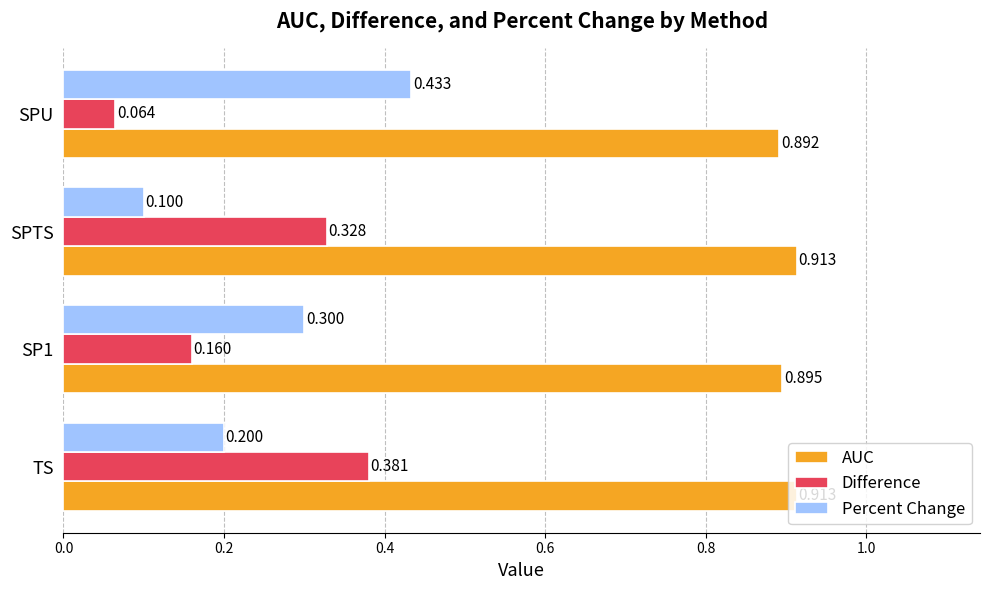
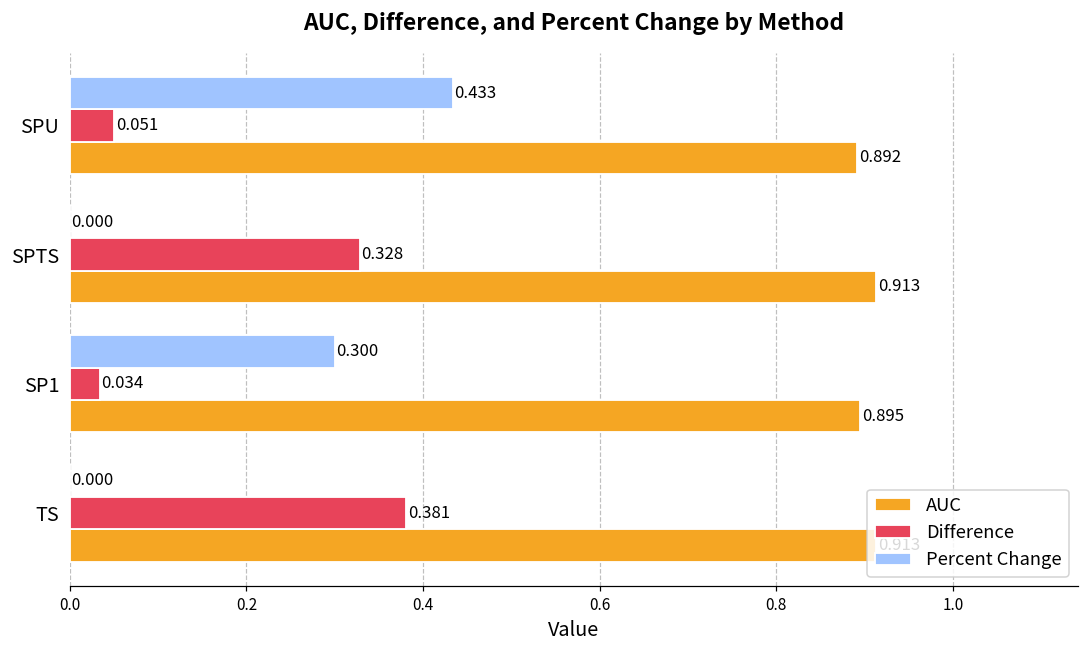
  {
    "AUC": {
      "SPU": 0.892,
      "SPTS": 0.913,
      "SP1": 0.895
    },
    "Difference": {
-     "SPU": 0.064,
+     "SPU": 0.051,
      "SPTS": 0.328,
-     "SP1": 0.160,
+     "SP1": 0.034,
      "TS": 0.381
    },
    "Percent Change": {
      "SPU": 0.433,
-     "SPTS": 0.100,
+     "SPTS": 0.000,
      "SP1": 0.300,
-     "TS": 0.200
+     "TS": 0.000
    }
  }
